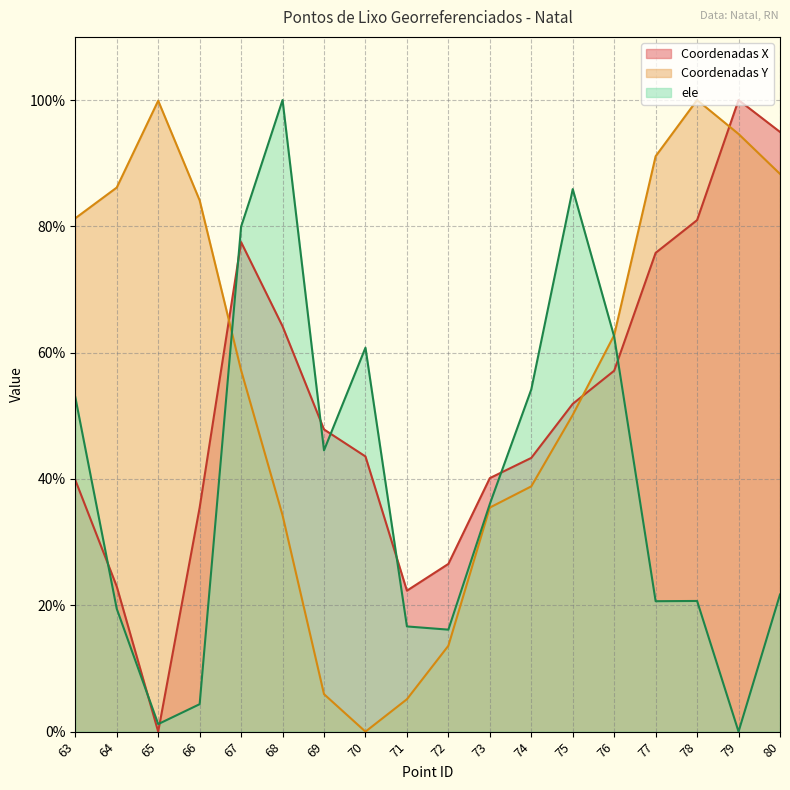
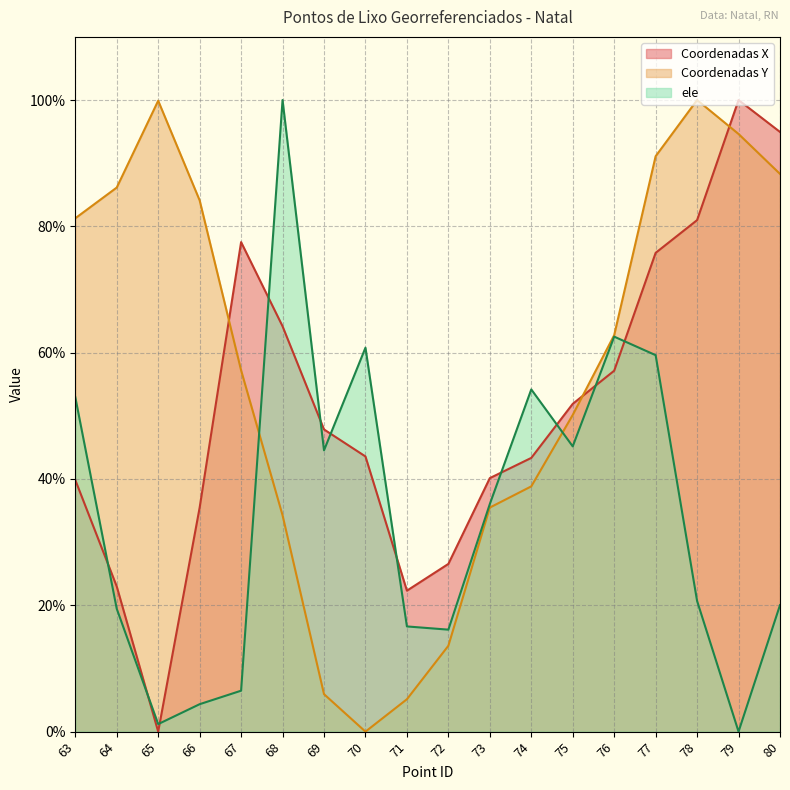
  {
    "ele": {
      "63": "53%",
      "64": "19%",
      "65": "1%",
      "66": "4%",
-     "67": "80%",
+     "67": "6%",
      "68": "100%",
      "69": "45%",
      "70": "61%",
      "71": "17%",
      "72": "16%",
      "73": "36%",
      "74": "54%",
-     "75": "86%",
-     "77": "21%",
+     "75": "45%",
+     "77": "60%",
      "78": "21%",
      "79": "0%",
-     "80": "22%"
+     "80": "20%"
    }
  }
